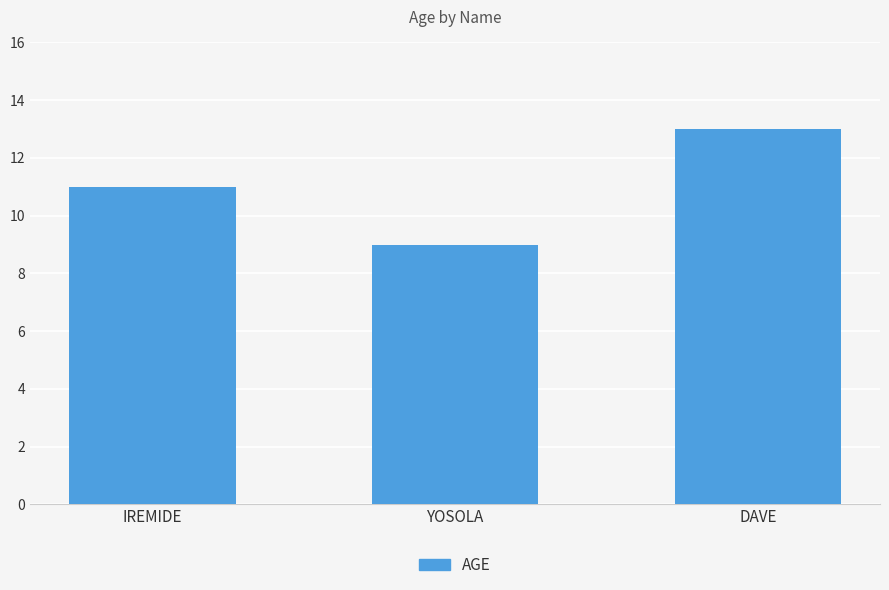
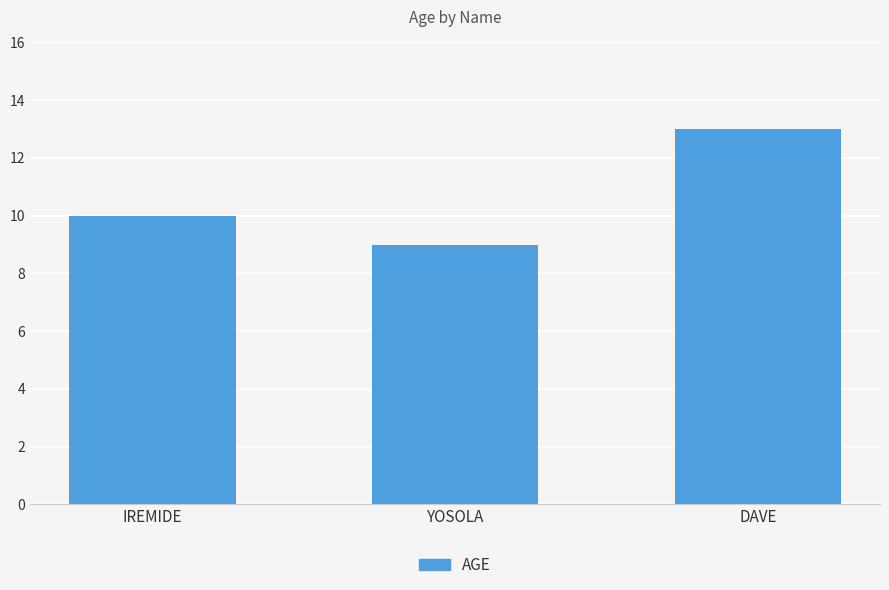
  {
-   "IREMIDE": 11,
+   "IREMIDE": 10,
    "YOSOLA": 9,
    "DAVE": 13
  }
